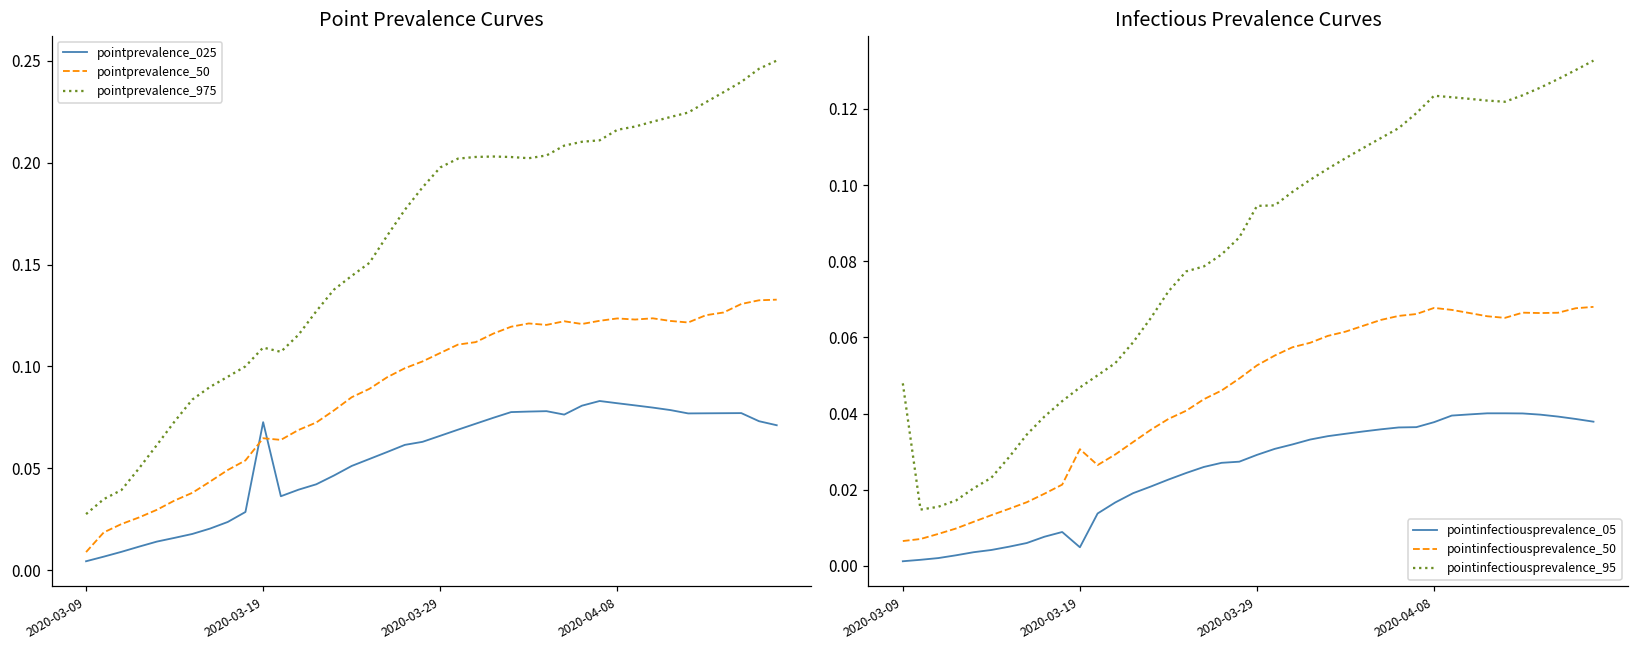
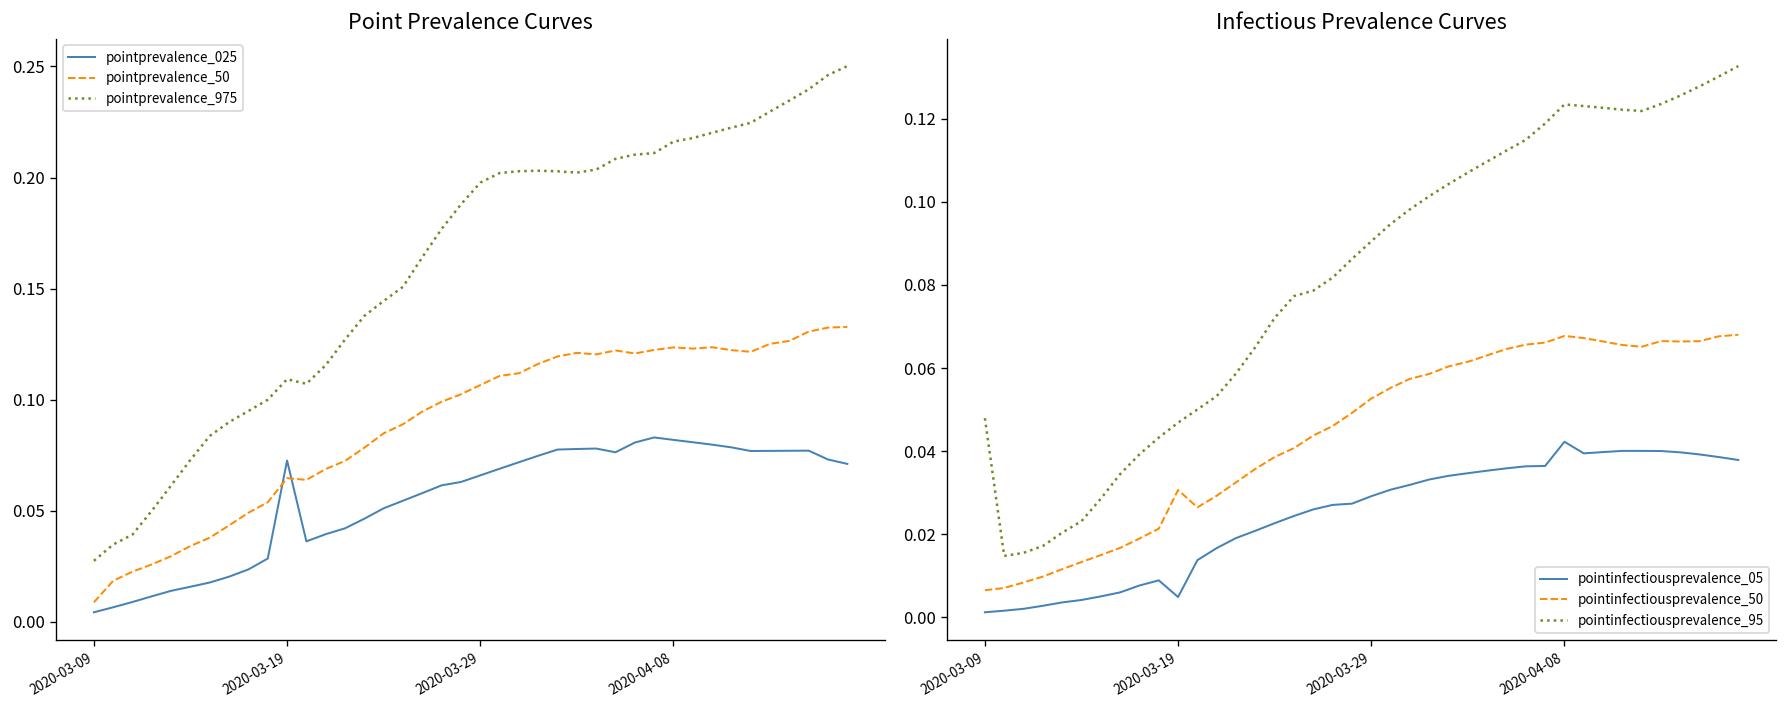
  {
    "Point Prevalence Curves": {
      "pointprevalence_025": {
        "2020-03-09": 0.004,
        "2020-03-19": 0.073,
        "2020-03-29": 0.066,
        "2020-04-08": 0.082
      },
      "pointprevalence_50": {
        "2020-03-09": 0.009,
        "2020-03-19": 0.065,
        "2020-03-29": 0.107,
        "2020-04-08": 0.124
      },
      "pointprevalence_975": {
        "2020-03-09": 0.028,
        "2020-03-19": 0.109,
        "2020-03-29": 0.198,
        "2020-04-08": 0.216
      }
    },
    "Infectious Prevalence Curves": {
      "pointinfectiousprevalence_05": {
        "2020-03-09": 0.001,
        "2020-03-19": 0.005,
        "2020-03-29": 0.029,
-       "2020-04-08": 0.038
+       "2020-04-08": 0.042
      },
      "pointinfectiousprevalence_50": {
        "2020-03-09": 0.007,
        "2020-03-19": 0.031,
        "2020-03-29": 0.053,
        "2020-04-08": 0.068
      },
      "pointinfectiousprevalence_95": {
        "2020-03-09": 0.048,
        "2020-03-19": 0.047,
-       "2020-03-29": 0.095,
+       "2020-03-29": 0.091,
        "2020-04-08": 0.123
      }
    }
  }
